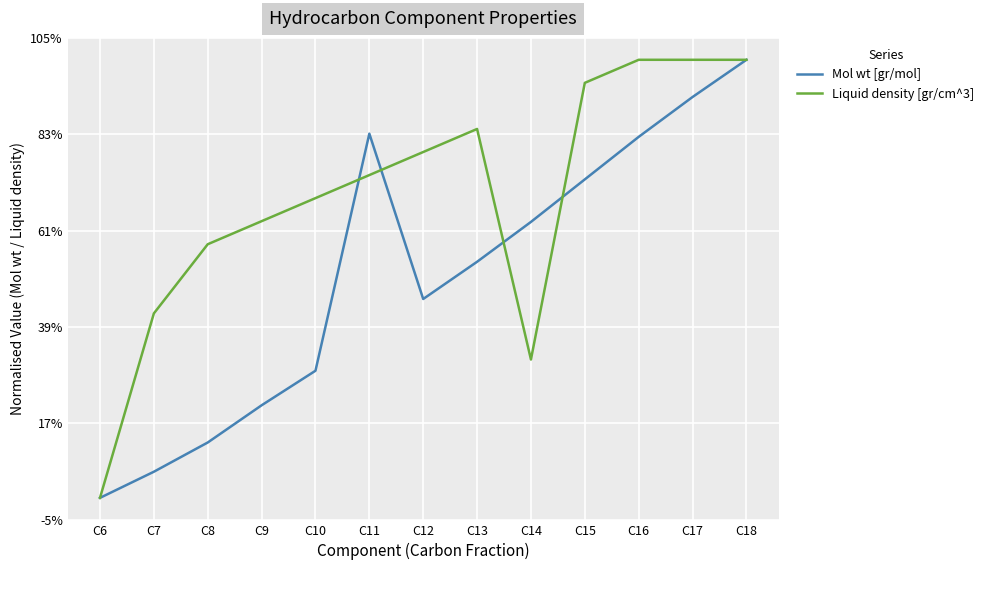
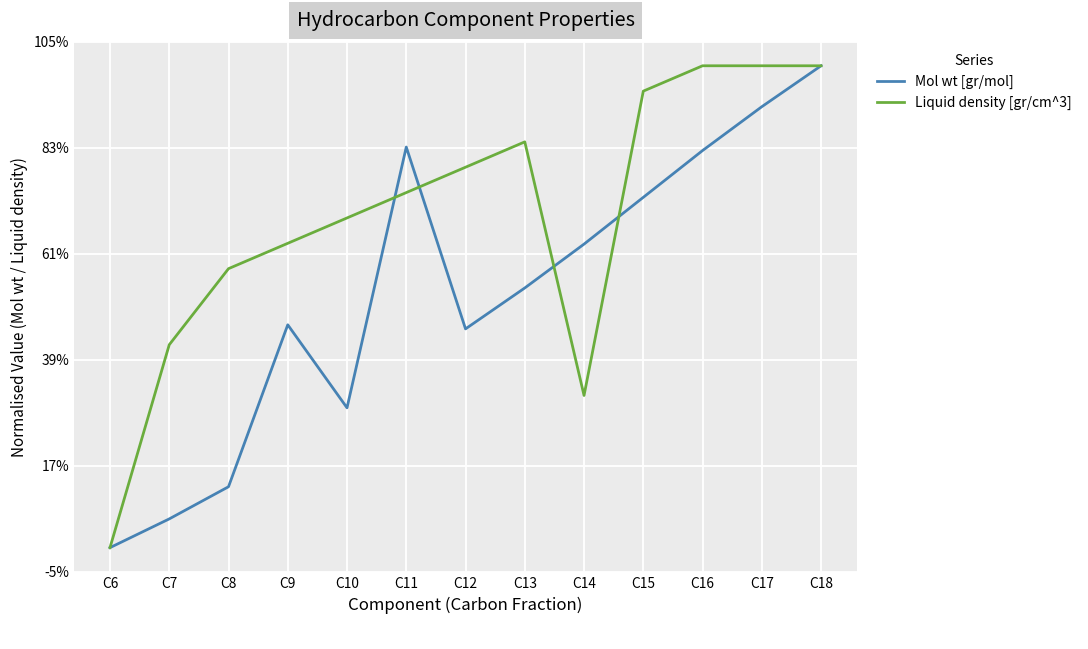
  {
    "Mol wt [gr/mol]": {
      "C7": "6%",
      "C8": "13%",
-     "C9": "21%",
+     "C9": "46%",
      "C10": "29%",
      "C11": "83%",
      "C12": "45%",
      "C13": "54%",
      "C14": "63%",
      "C15": "73%",
      "C16": "82%",
      "C17": "92%"
    },
    "Liquid density [gr/cm^3]": {
      "C7": "42%",
      "C8": "58%",
      "C9": "63%",
      "C10": "68%",
      "C11": "74%",
      "C12": "79%",
      "C13": "84%",
      "C14": "32%",
      "C15": "95%",
      "C16": "100%",
      "C17": "100%"
    }
  }
